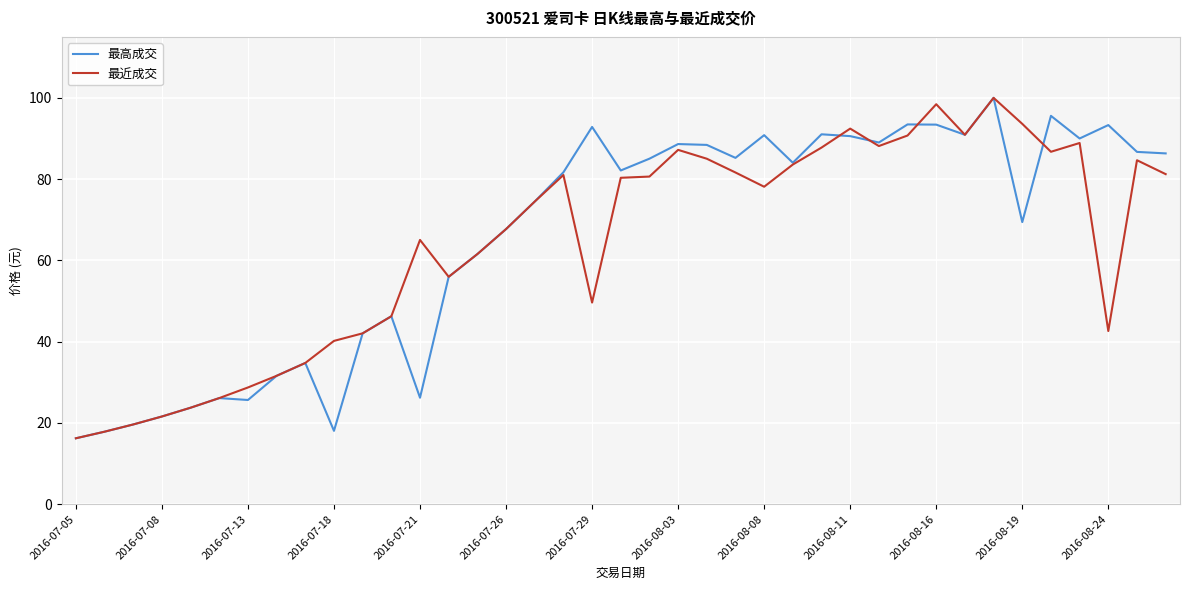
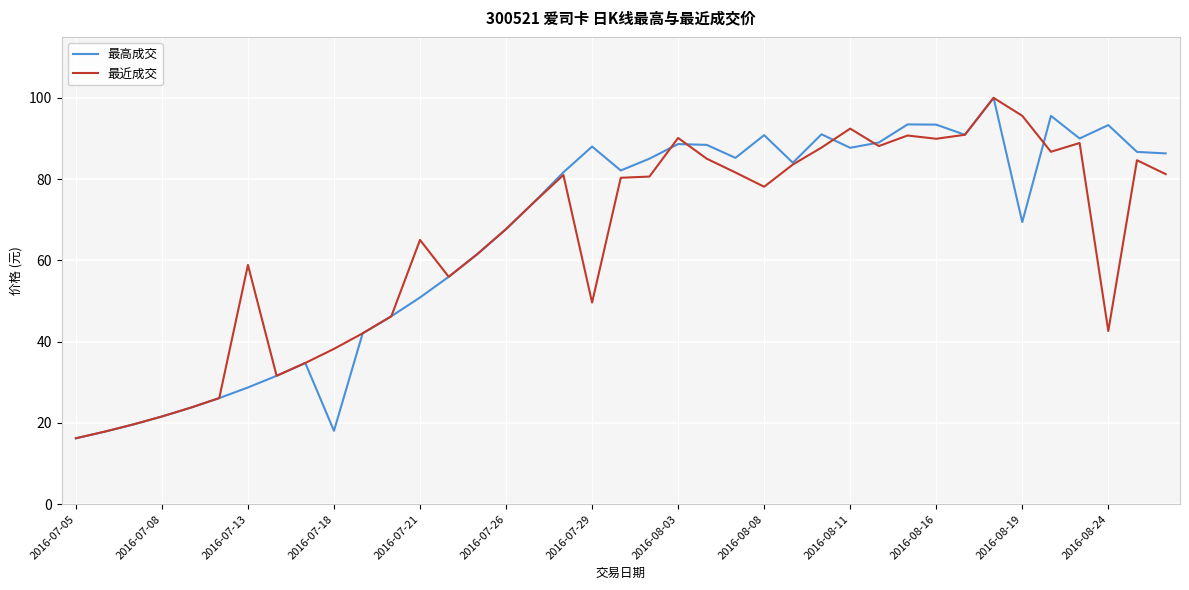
  {
    "最高成交": {
-     "2016-07-13": 26,
+     "2016-07-13": 29,
      "2016-07-18": 18,
-     "2016-07-21": 26,
-     "2016-07-29": 93,
+     "2016-07-21": 51,
+     "2016-07-29": 88,
      "2016-08-03": 89,
      "2016-08-08": 91,
-     "2016-08-11": 91,
+     "2016-08-11": 88,
      "2016-08-16": 93,
      "2016-08-19": 69,
      "2016-08-24": 93
    },
    "最近成交": {
-     "2016-07-13": 29,
-     "2016-07-18": 40,
+     "2016-07-13": 59,
+     "2016-07-18": 38,
      "2016-07-21": 65,
      "2016-07-29": 50,
-     "2016-08-03": 87,
+     "2016-08-03": 90,
      "2016-08-08": 78,
      "2016-08-11": 92,
-     "2016-08-16": 98,
-     "2016-08-19": 94,
+     "2016-08-16": 90,
+     "2016-08-19": 96,
      "2016-08-24": 43
    }
  }
